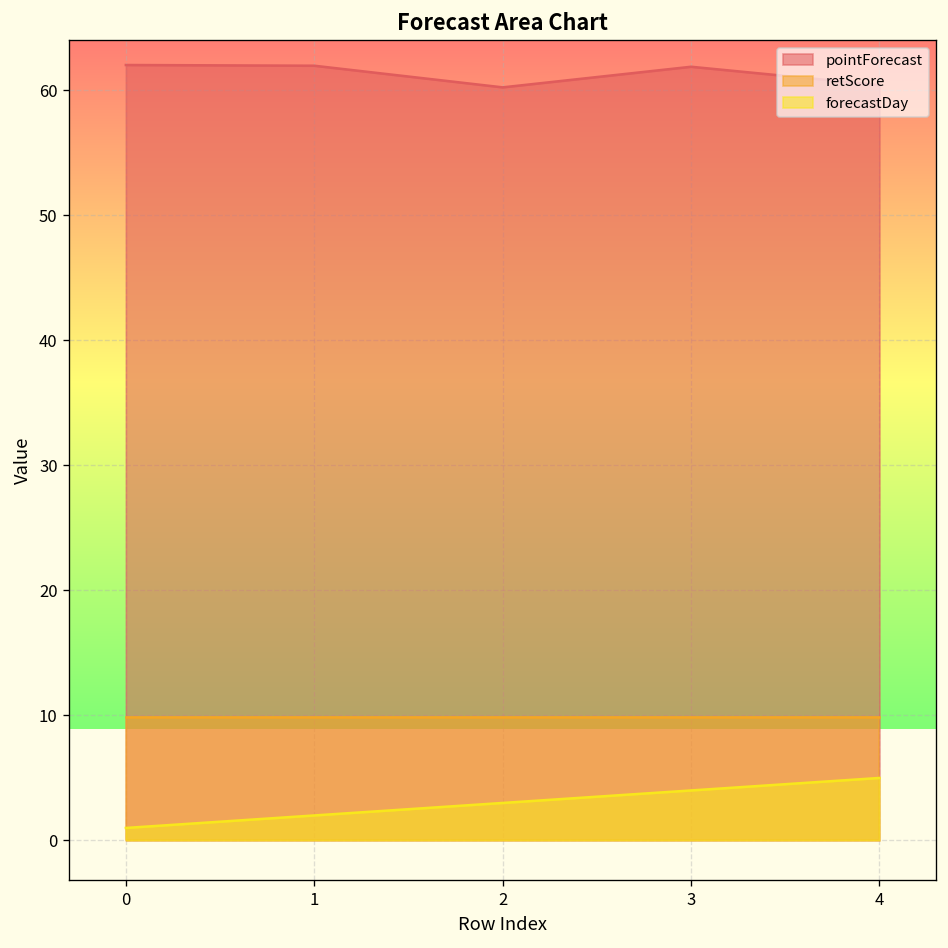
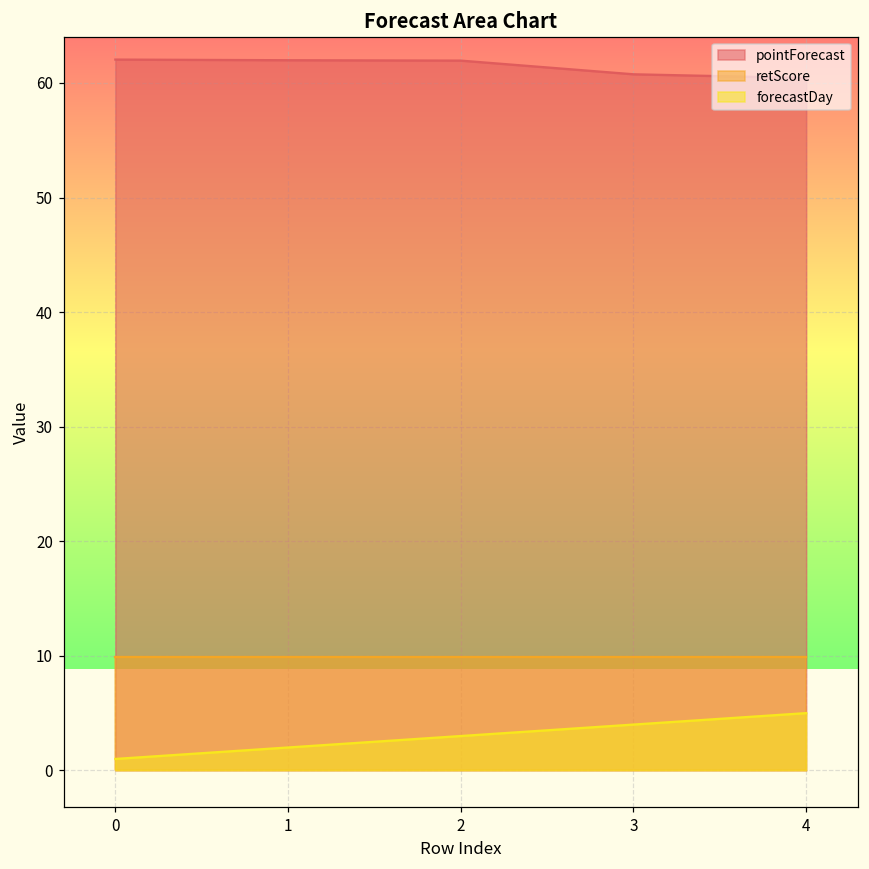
  {
    "pointForecast": {
      "0": 62.0,
      "1": 62.0,
-     "2": 60.2,
-     "3": 61.9
+     "2": 61.9,
+     "3": 60.8
    }
  }
